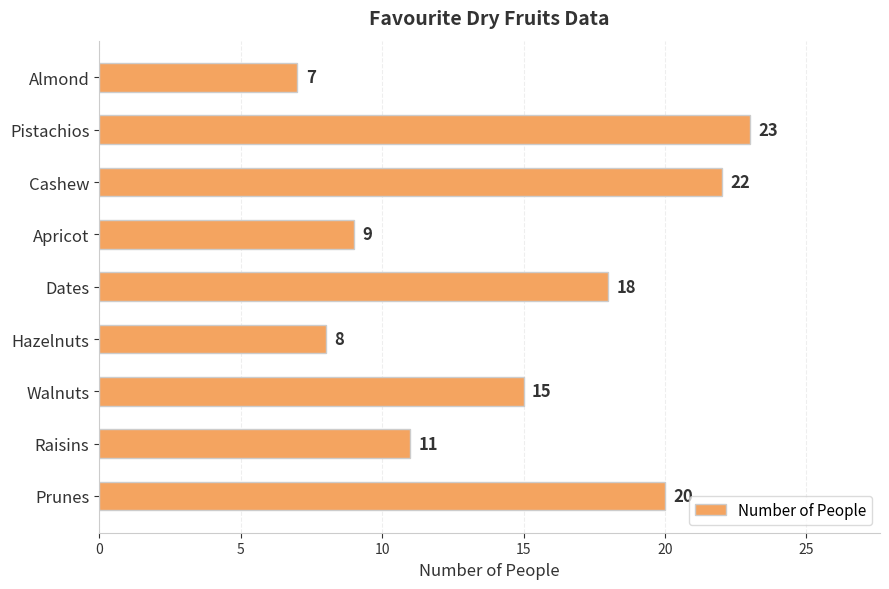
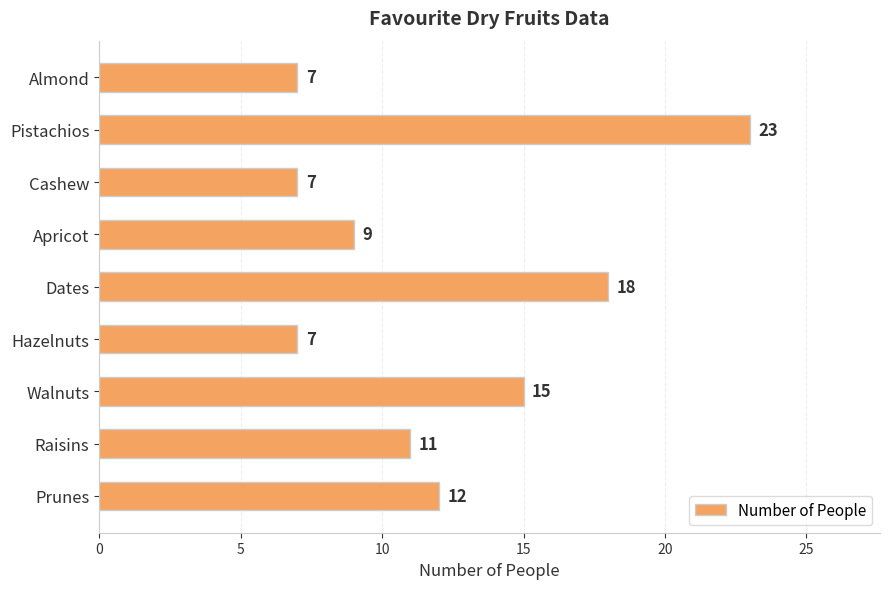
  {
    "Almond": 7,
    "Pistachios": 23,
-   "Cashew": 22,
+   "Cashew": 7,
    "Apricot": 9,
    "Dates": 18,
-   "Hazelnuts": 8,
+   "Hazelnuts": 7,
    "Walnuts": 15,
    "Raisins": 11,
-   "Prunes": 20
+   "Prunes": 12
  }
